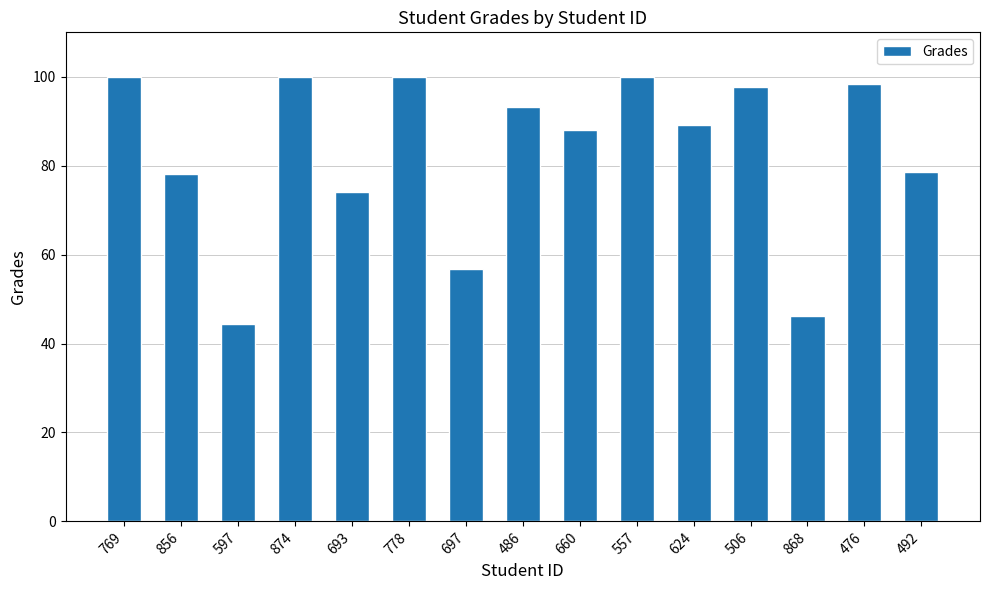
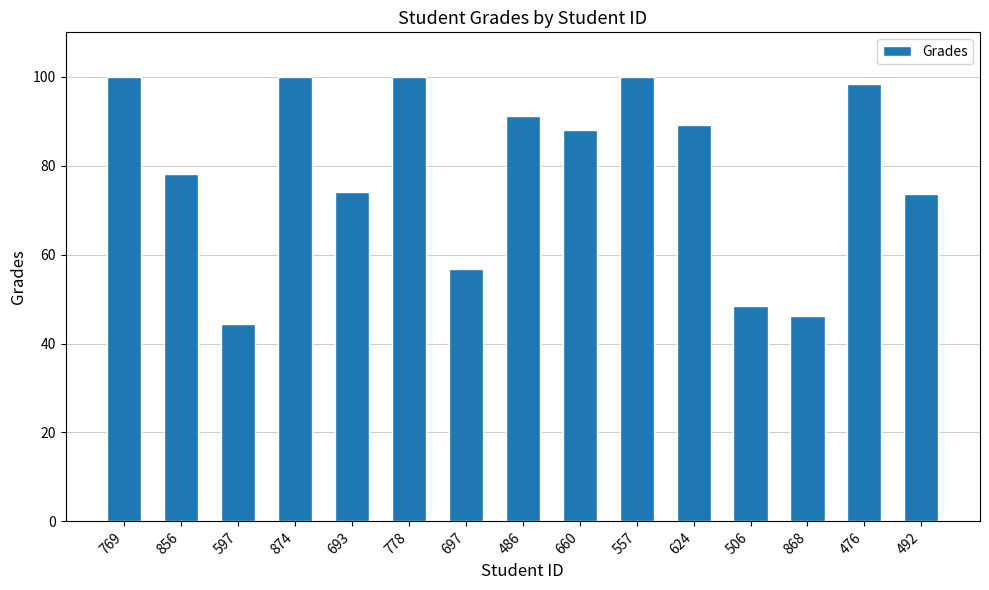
  {
    "769": 100,
    "856": 78,
    "597": 44,
    "874": 100,
    "693": 74,
    "778": 100,
    "697": 57,
-   "486": 93,
+   "486": 91,
    "660": 88,
    "557": 100,
    "624": 89,
-   "506": 98,
+   "506": 48,
    "868": 46,
    "476": 98,
-   "492": 79
+   "492": 74
  }
